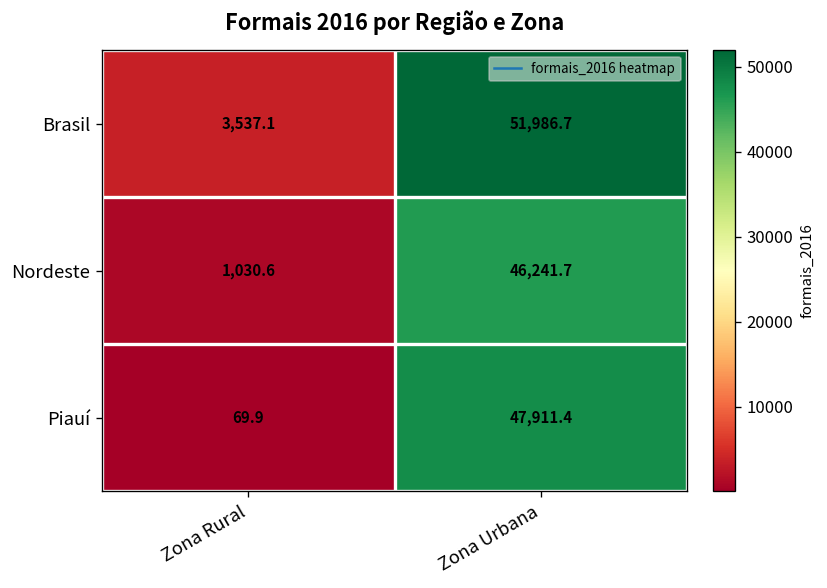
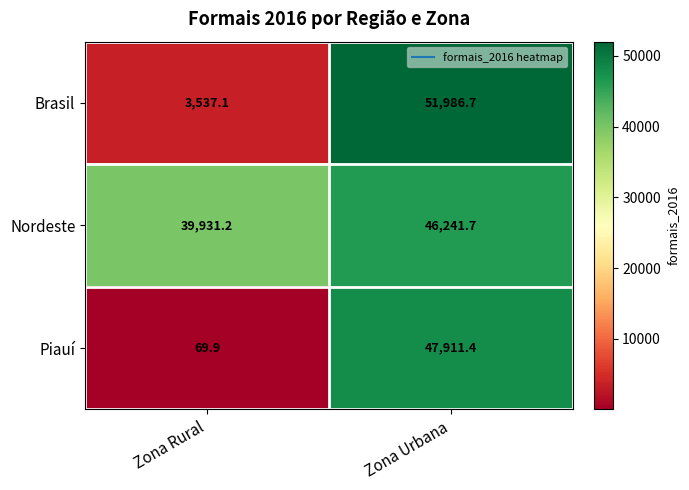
  {
    "Brasil": {
      "Zona Rural": "3,537.1",
      "Zona Urbana": "51,986.7"
    },
    "Nordeste": {
-     "Zona Rural": "1,030.6",
+     "Zona Rural": "39,931.2",
      "Zona Urbana": "46,241.7"
    },
    "Piauí": {
      "Zona Rural": "69.9",
      "Zona Urbana": "47,911.4"
    }
  }
